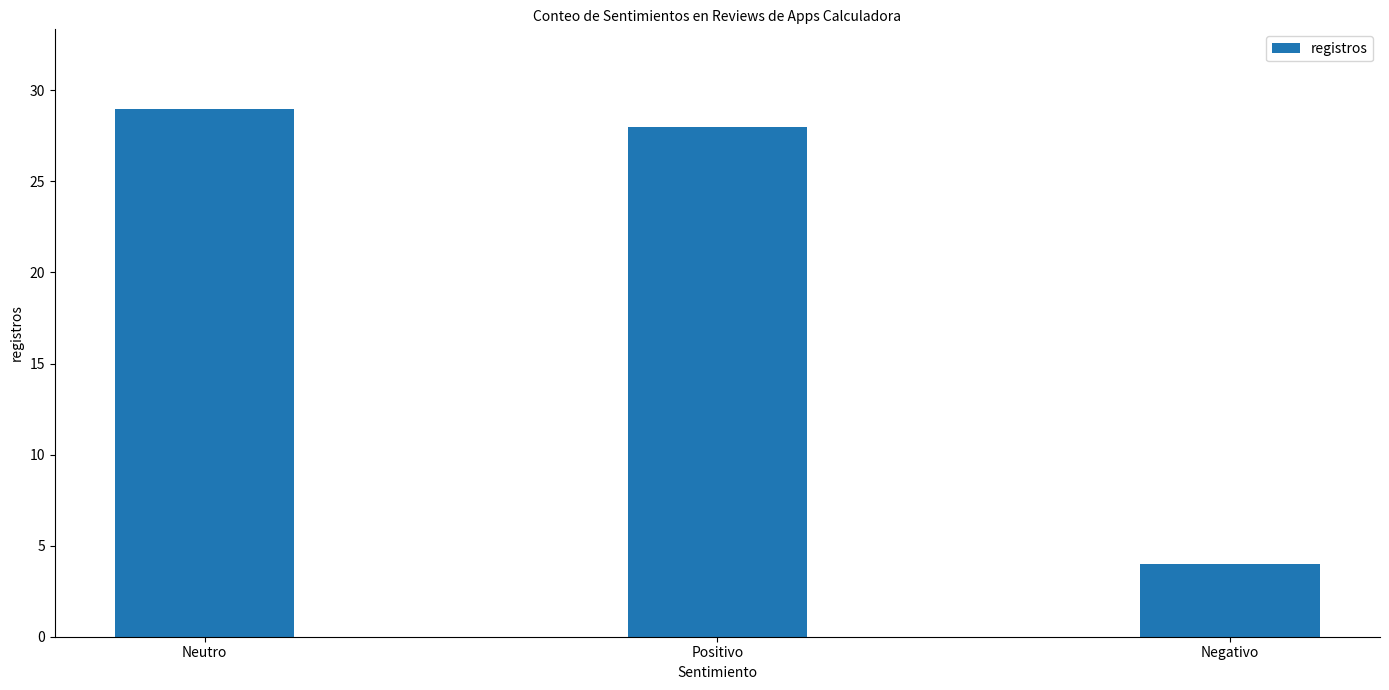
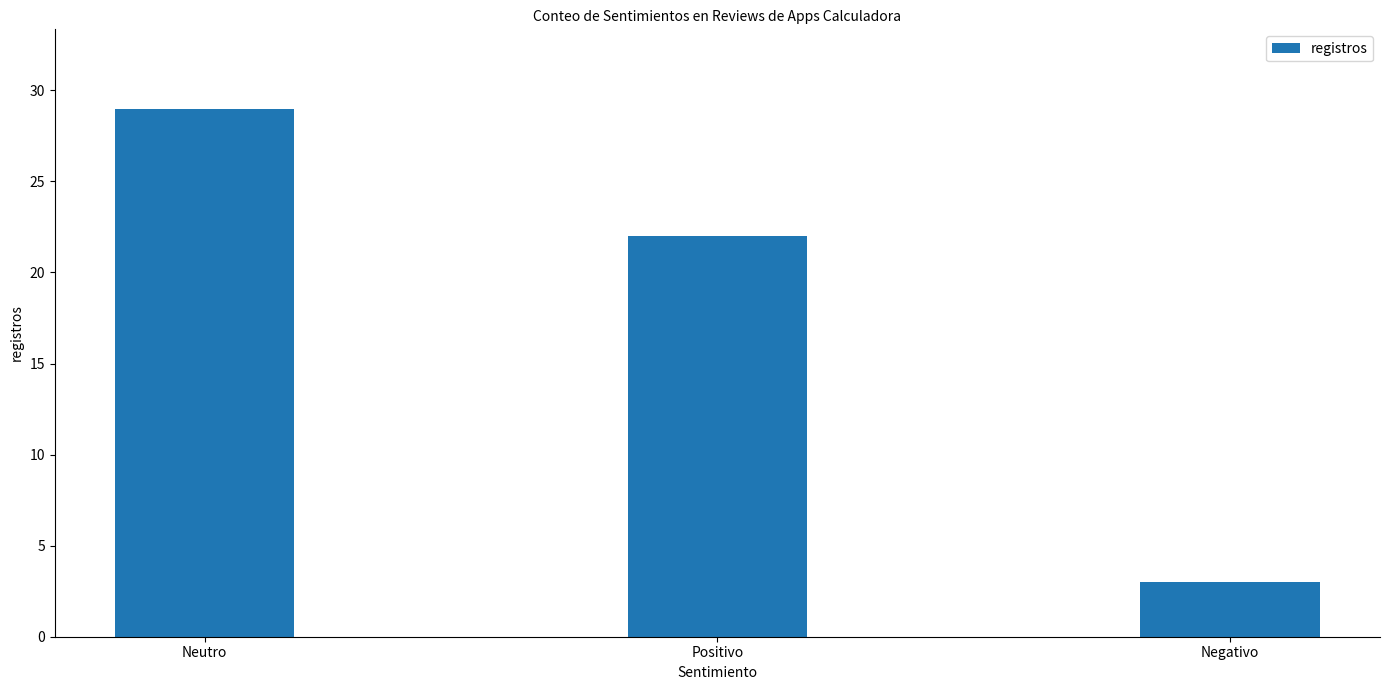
  {
    "Neutro": 29,
-   "Positivo": 28,
-   "Negativo": 4
+   "Positivo": 22,
+   "Negativo": 3
  }
